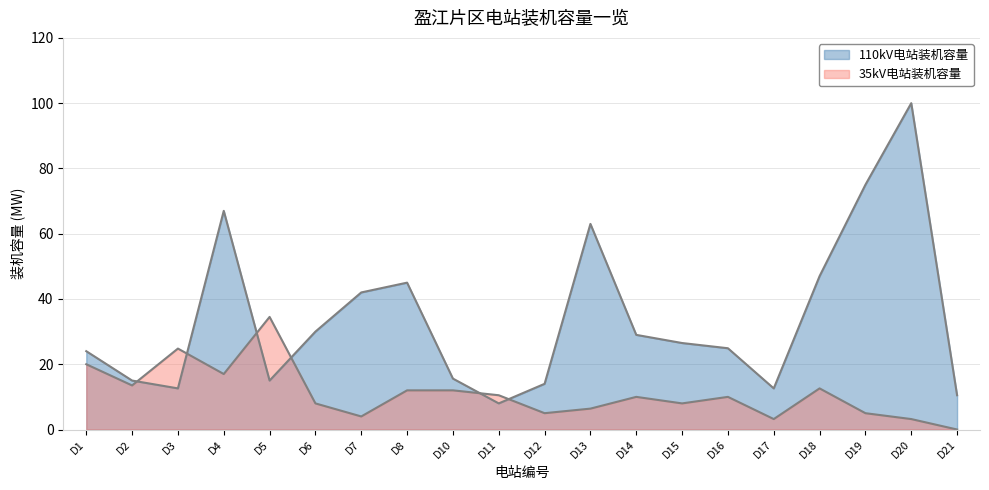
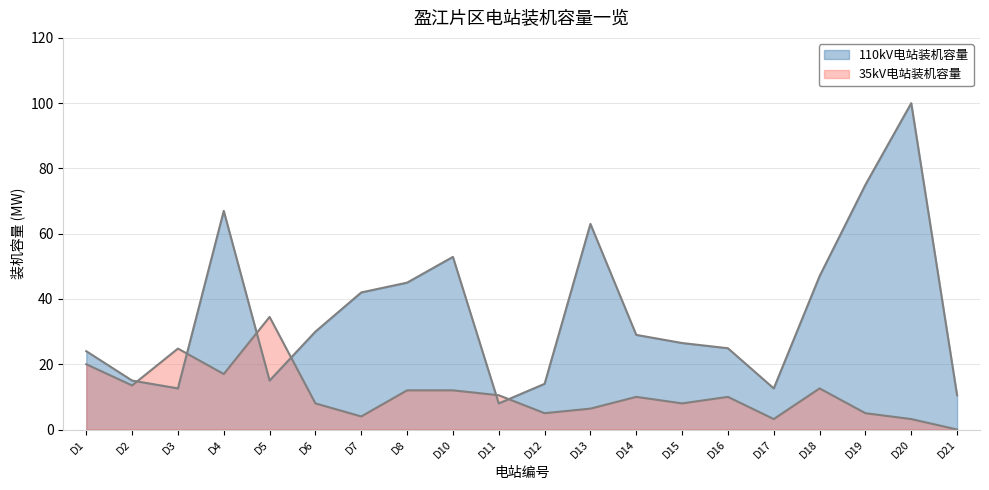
  {
    "110kV电站装机容量": {
      "D1": 24,
      "D2": 15,
      "D3": 13,
      "D4": 67,
      "D5": 15,
      "D6": 30,
      "D7": 42,
      "D8": 45,
-     "D10": 16,
+     "D10": 53,
      "D11": 8,
      "D12": 14,
      "D13": 63,
      "D14": 29,
      "D15": 27,
      "D16": 25,
      "D17": 13,
      "D18": 47,
      "D19": 75,
      "D20": 100,
      "D21": 11
    },
    "35kV电站装机容量": {
      "D1": 20,
      "D2": 14,
      "D3": 25,
      "D4": 17,
      "D5": 35,
      "D6": 8,
      "D7": 4,
      "D8": 12,
      "D10": 12,
      "D11": 11,
      "D12": 5,
      "D13": 6,
      "D14": 10,
      "D15": 8,
      "D16": 10,
      "D17": 3,
      "D18": 13,
      "D19": 5,
      "D20": 3,
      "D21": 0
    }
  }
